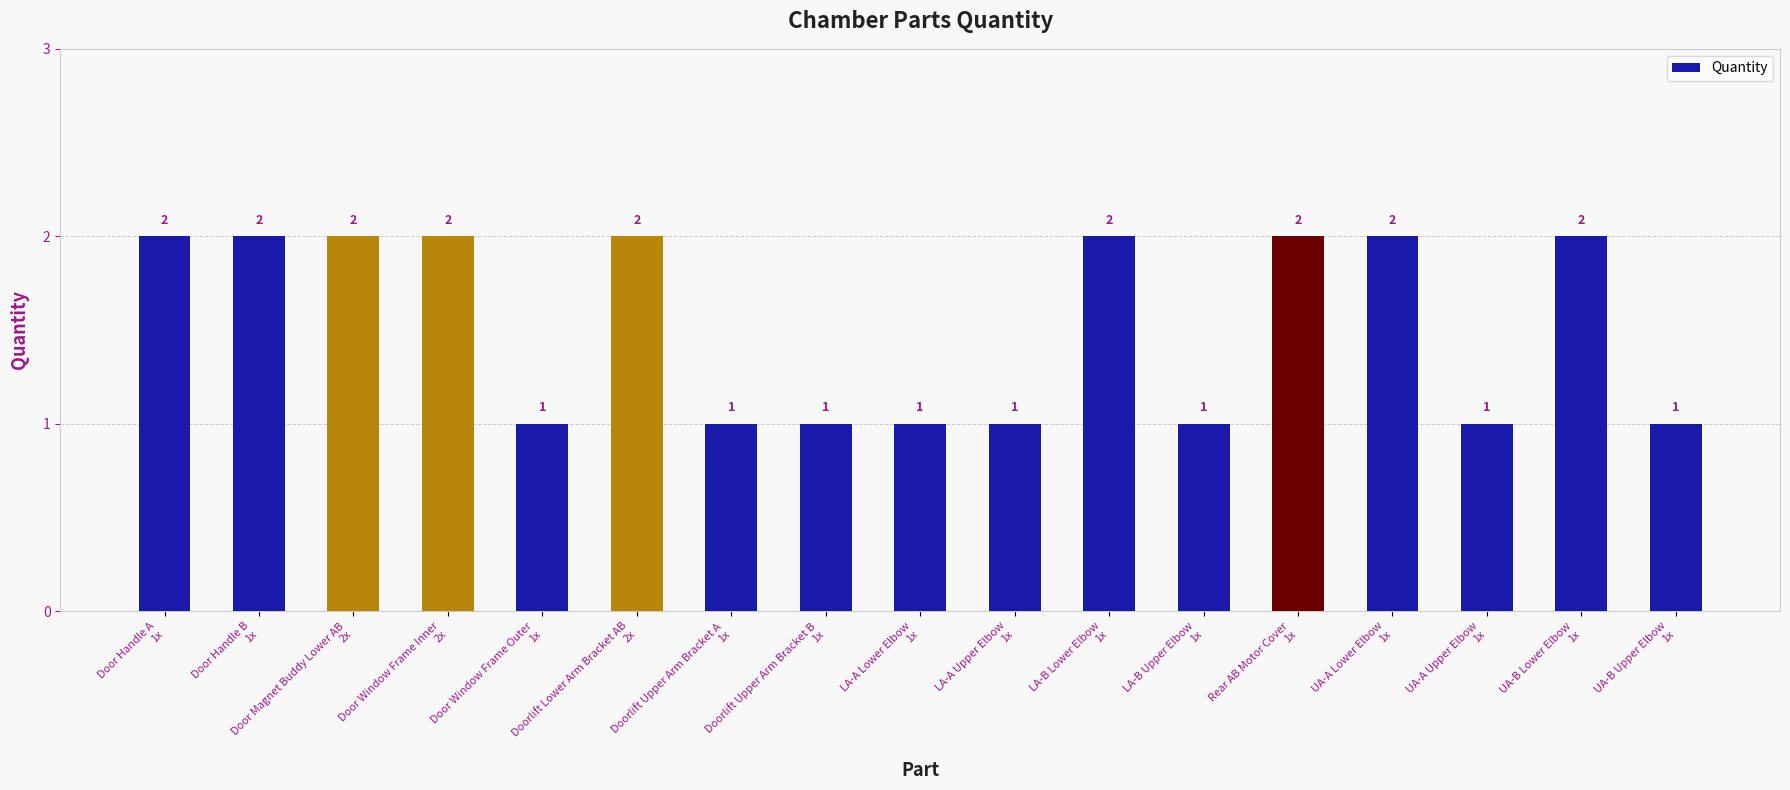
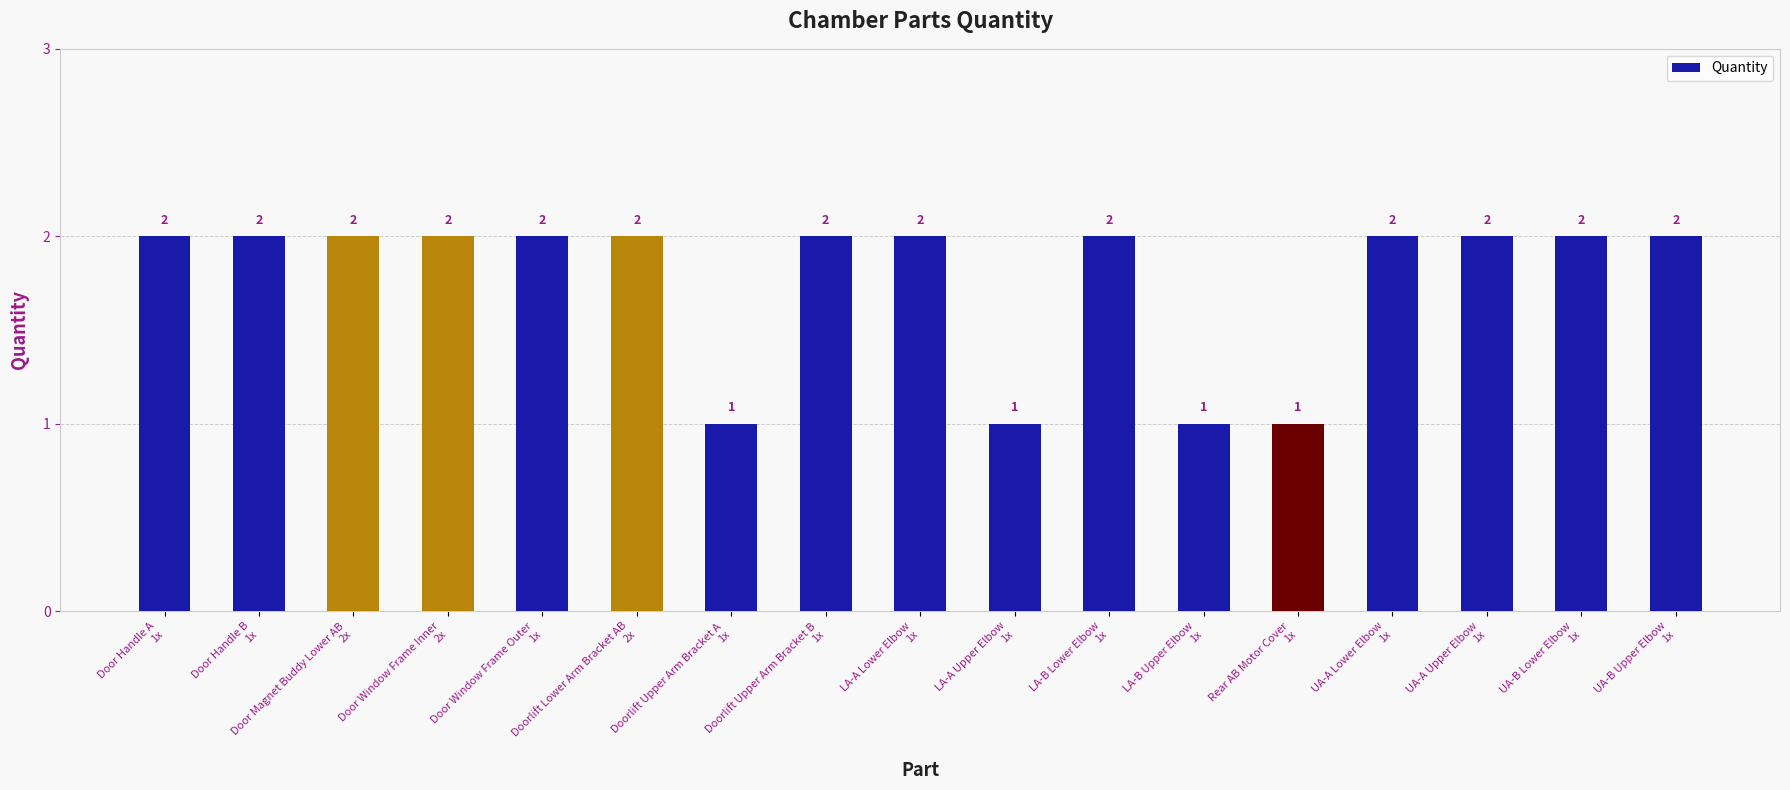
  {
    "Door Handle A 1x": 2,
    "Door Handle B 1x": 2,
    "Door Magnet Buddy Lower AB 2x": 2,
    "Door Window Frame Inner 2x": 2,
-   "Door Window Frame Outer 1x": 1,
+   "Door Window Frame Outer 1x": 2,
    "Doorlift Lower Arm Bracket AB 2x": 2,
    "Doorlift Upper Arm Bracket A 1x": 1,
-   "Doorlift Upper Arm Bracket B 1x": 1,
-   "LA-A Lower Elbow 1x": 1,
+   "Doorlift Upper Arm Bracket B 1x": 2,
+   "LA-A Lower Elbow 1x": 2,
    "LA-A Upper Elbow 1x": 1,
    "LA-B Lower Elbow 1x": 2,
    "LA-B Upper Elbow 1x": 1,
-   "Rear AB Motor Cover 1x": 2,
+   "Rear AB Motor Cover 1x": 1,
    "UA-A Lower Elbow 1x": 2,
-   "UA-A Upper Elbow 1x": 1,
+   "UA-A Upper Elbow 1x": 2,
    "UA-B Lower Elbow 1x": 2,
-   "UA-B Upper Elbow 1x": 1
+   "UA-B Upper Elbow 1x": 2
  }
